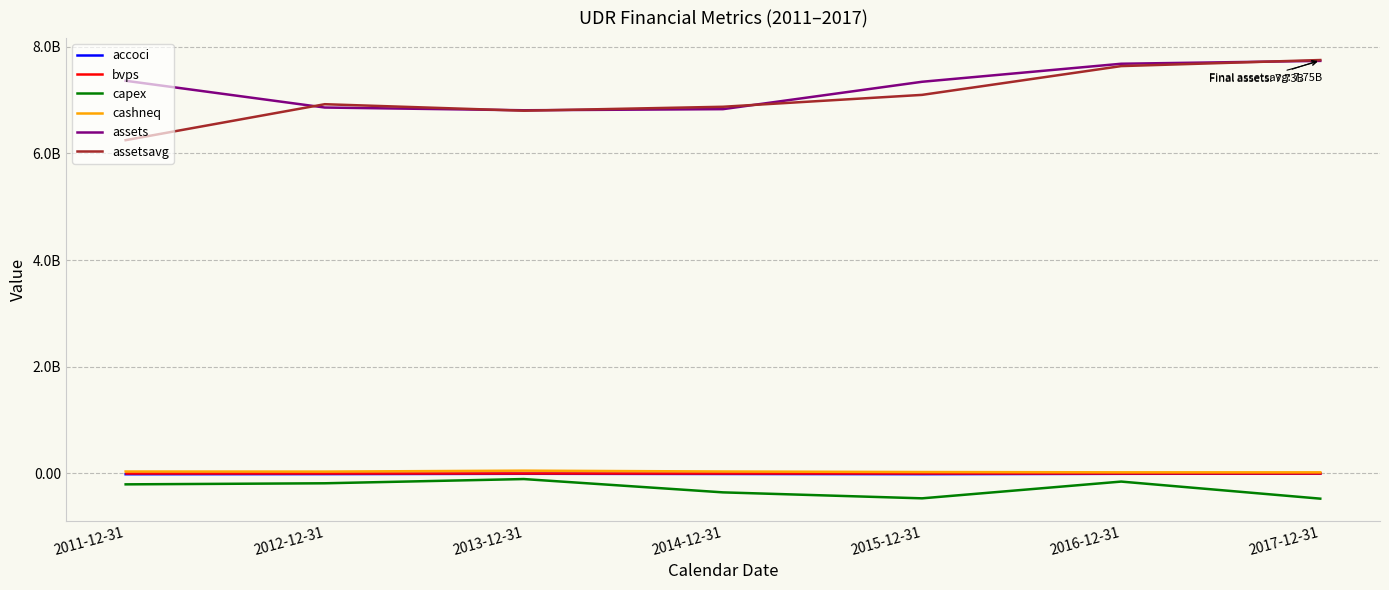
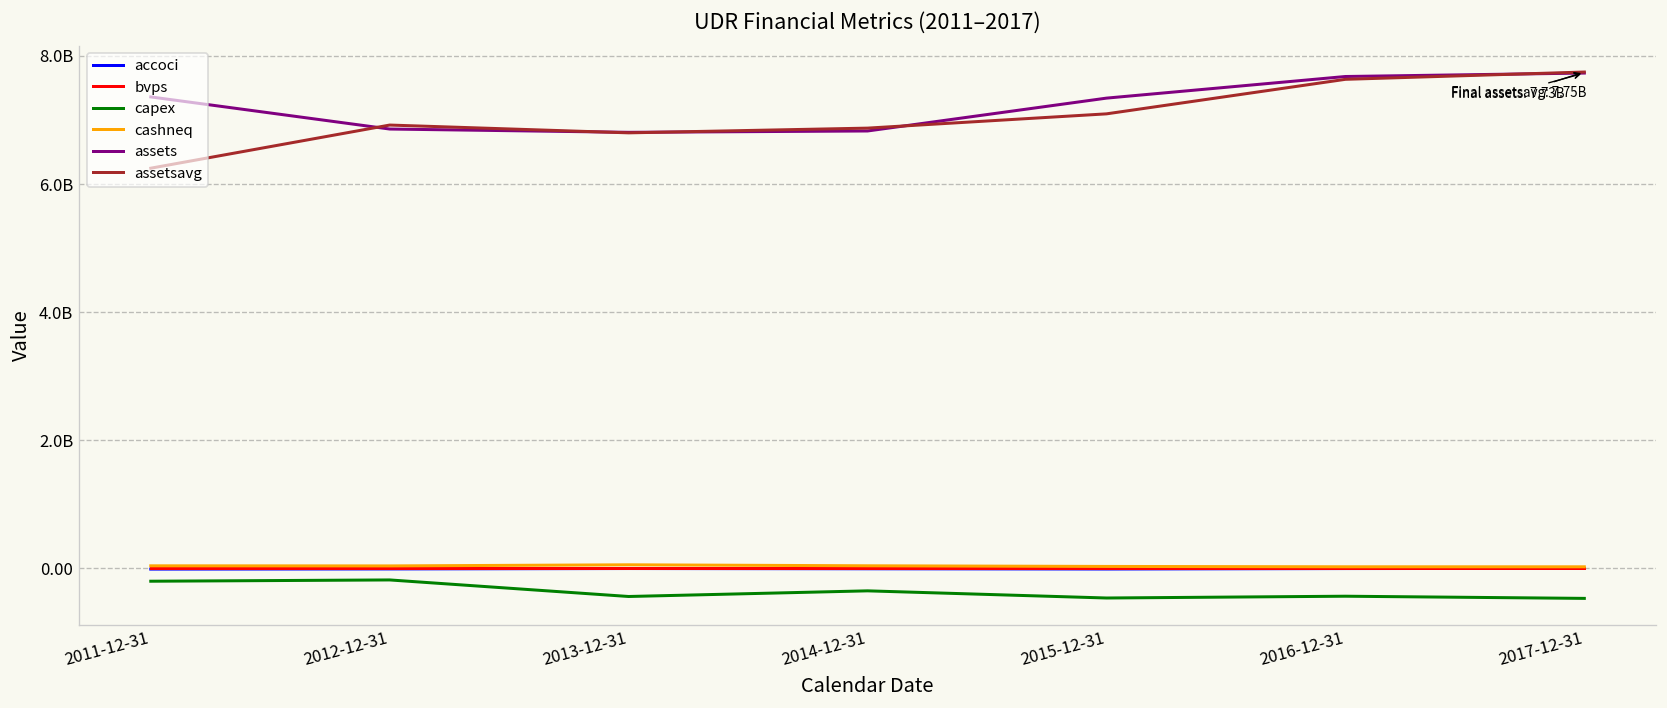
  {
    "bvps": {
      "2011-12-31": 0,
      "2013-12-31": 0
    },
    "capex": {
      "2011-12-31": -200000000,
      "2012-12-31": -200000000,
-     "2013-12-31": -100000000,
+     "2013-12-31": -400000000,
      "2014-12-31": -400000000,
      "2015-12-31": -500000000,
-     "2016-12-31": -200000000,
+     "2016-12-31": -400000000,
      "2017-12-31": -500000000
    },
    "cashneq": {
      "2013-12-31": 100000000
    },
    "assets": {
      "2012-12-31": 6900000000,
      "2015-12-31": 7300000000
    },
    "assetsavg": {
      "2012-12-31": 6900000000,
      "2015-12-31": 7100000000
    }
  }
